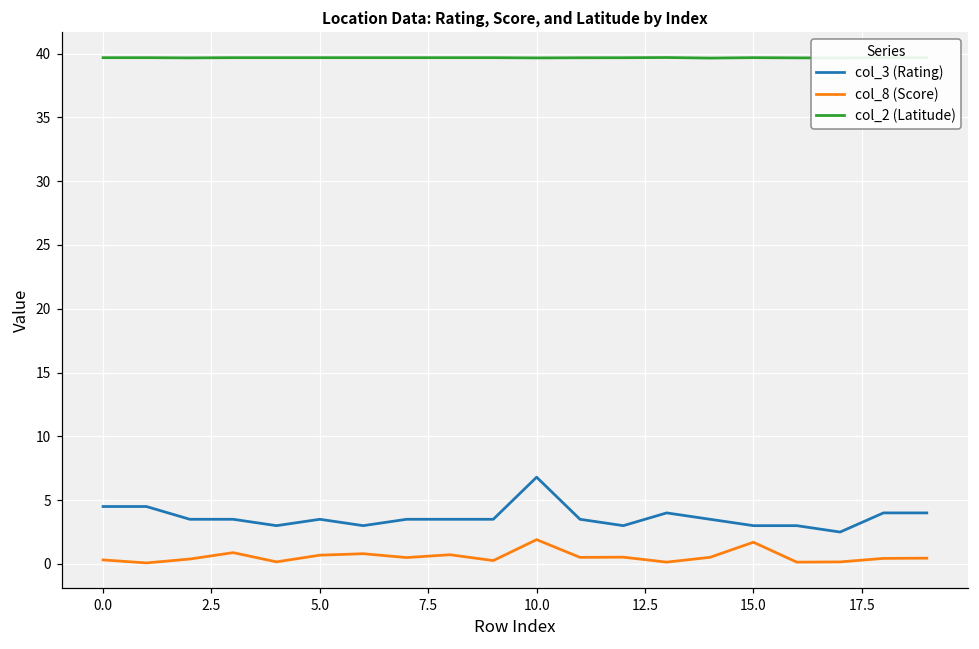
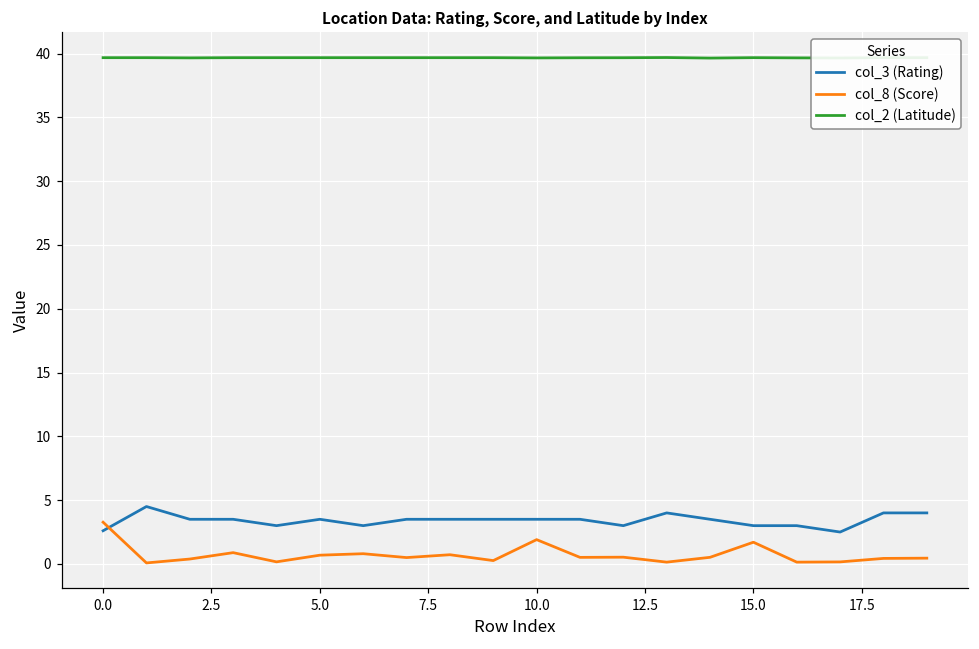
  {
    "col_3 (Rating)": {
-     "0.0": 4.5,
+     "0.0": 2.6,
      "5.0": 3.5,
-     "10.0": 6.8,
+     "10.0": 3.5,
      "15.0": 3.0
    },
    "col_8 (Score)": {
-     "0.0": 0.3,
+     "0.0": 3.3,
      "5.0": 0.7,
      "10.0": 1.9,
      "15.0": 1.7
    },
    "col_2 (Latitude)": {
      "0.0": 39.7,
      "5.0": 39.7,
      "10.0": 39.7,
      "15.0": 39.7
    }
  }
